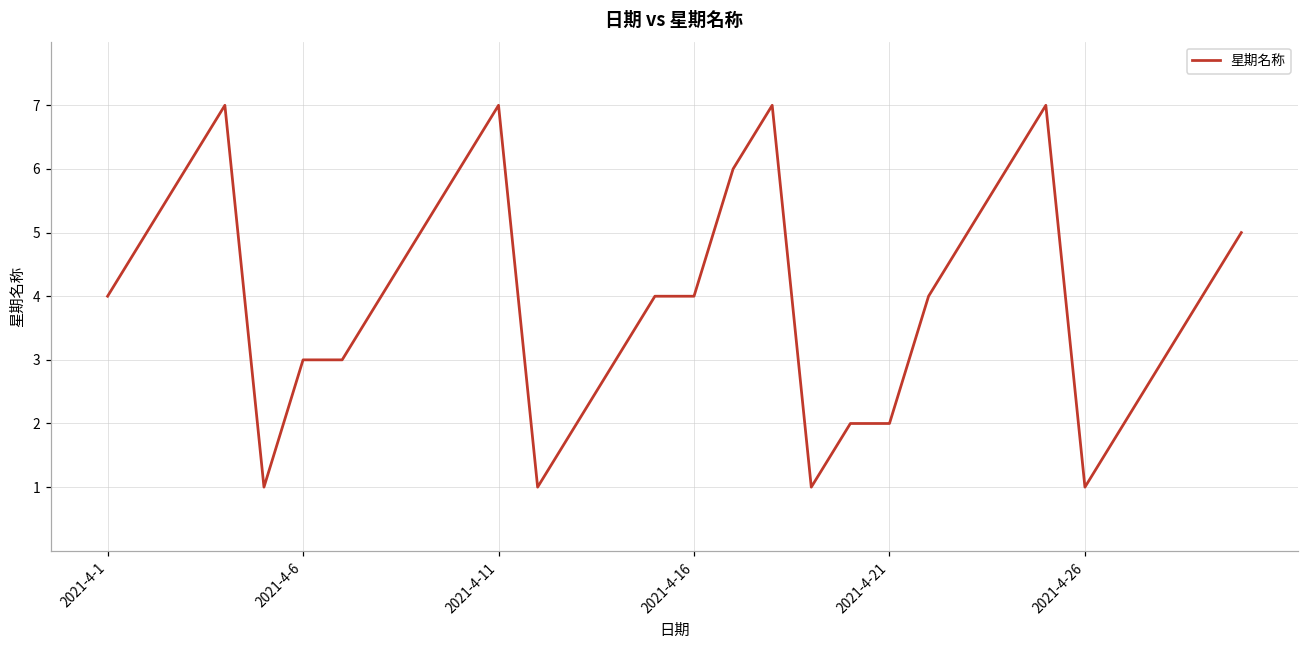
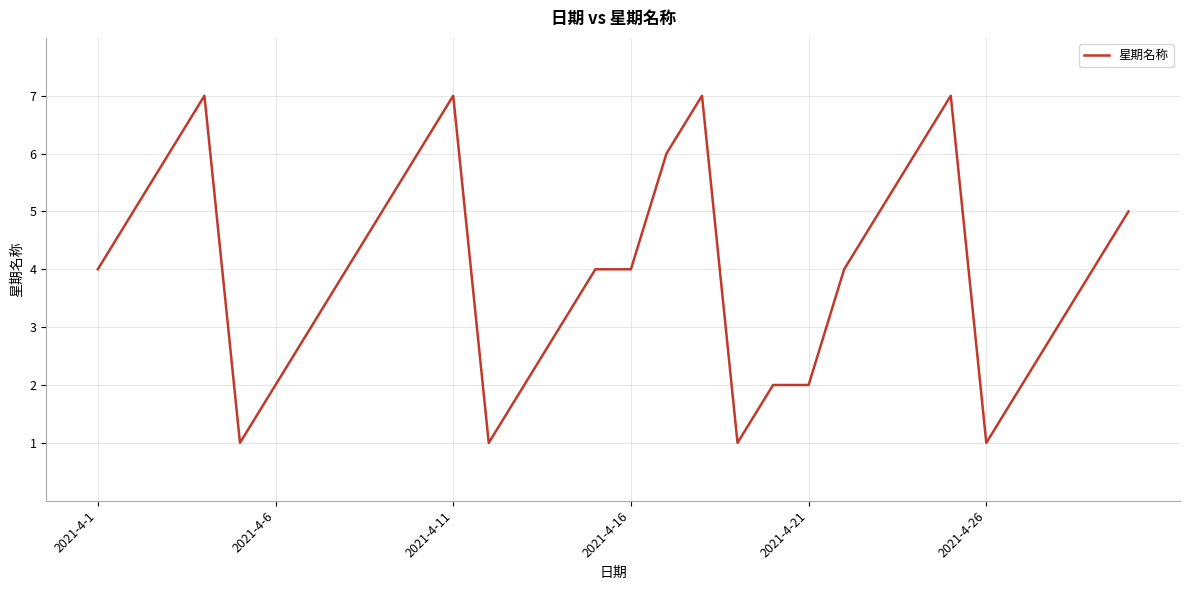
  {
    "2021-4-1": 4,
-   "2021-4-6": 3,
+   "2021-4-6": 2,
    "2021-4-11": 7,
    "2021-4-16": 4,
    "2021-4-21": 2,
    "2021-4-26": 1
  }
